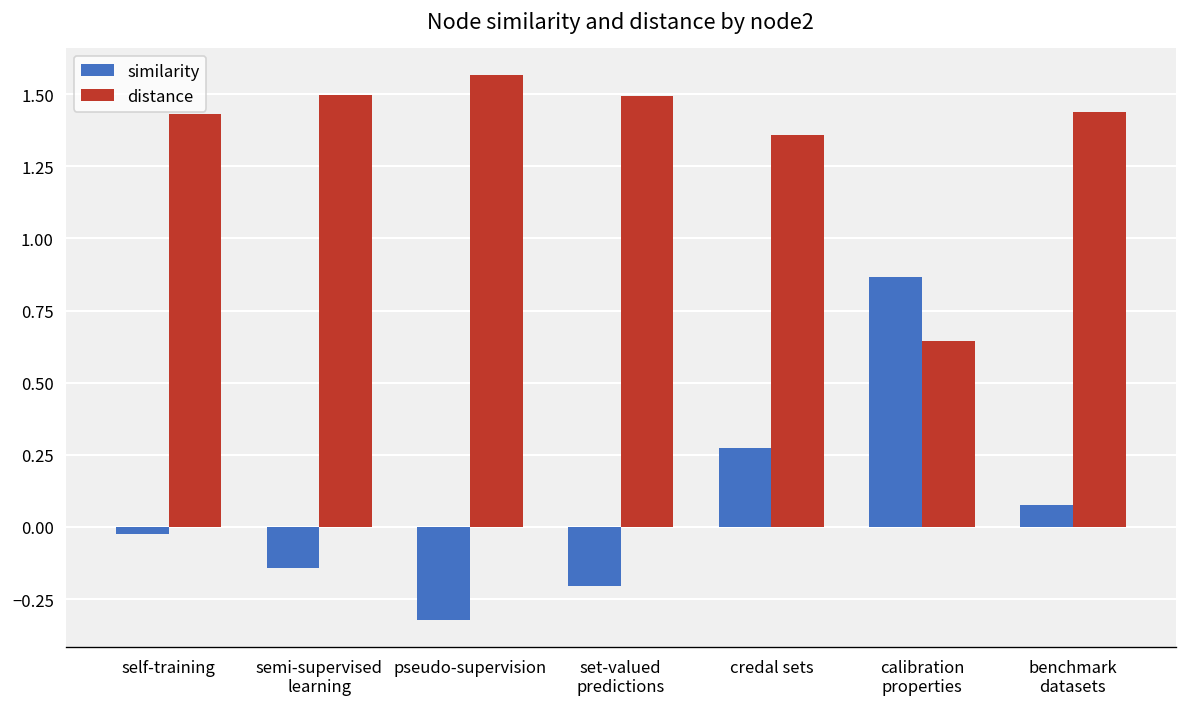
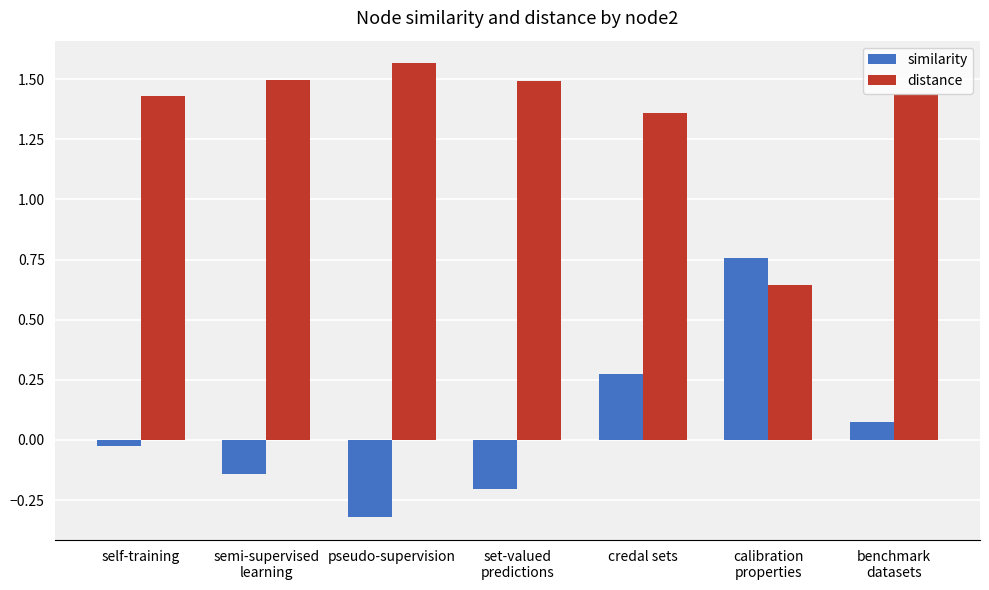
  {
    "similarity": {
      "self-training": -0.03,
      "semi-supervised learning": -0.14,
      "pseudo-supervision": -0.32,
      "set-valued predictions": -0.20,
      "credal sets": 0.27,
-     "calibration properties": 0.86,
+     "calibration properties": 0.76,
      "benchmark datasets": 0.08
    },
    "distance": {
      "self-training": 1.43,
      "semi-supervised learning": 1.50,
      "pseudo-supervision": 1.57,
      "set-valued predictions": 1.49,
      "credal sets": 1.36,
      "calibration properties": 0.64,
      "benchmark datasets": 1.44
    }
  }
